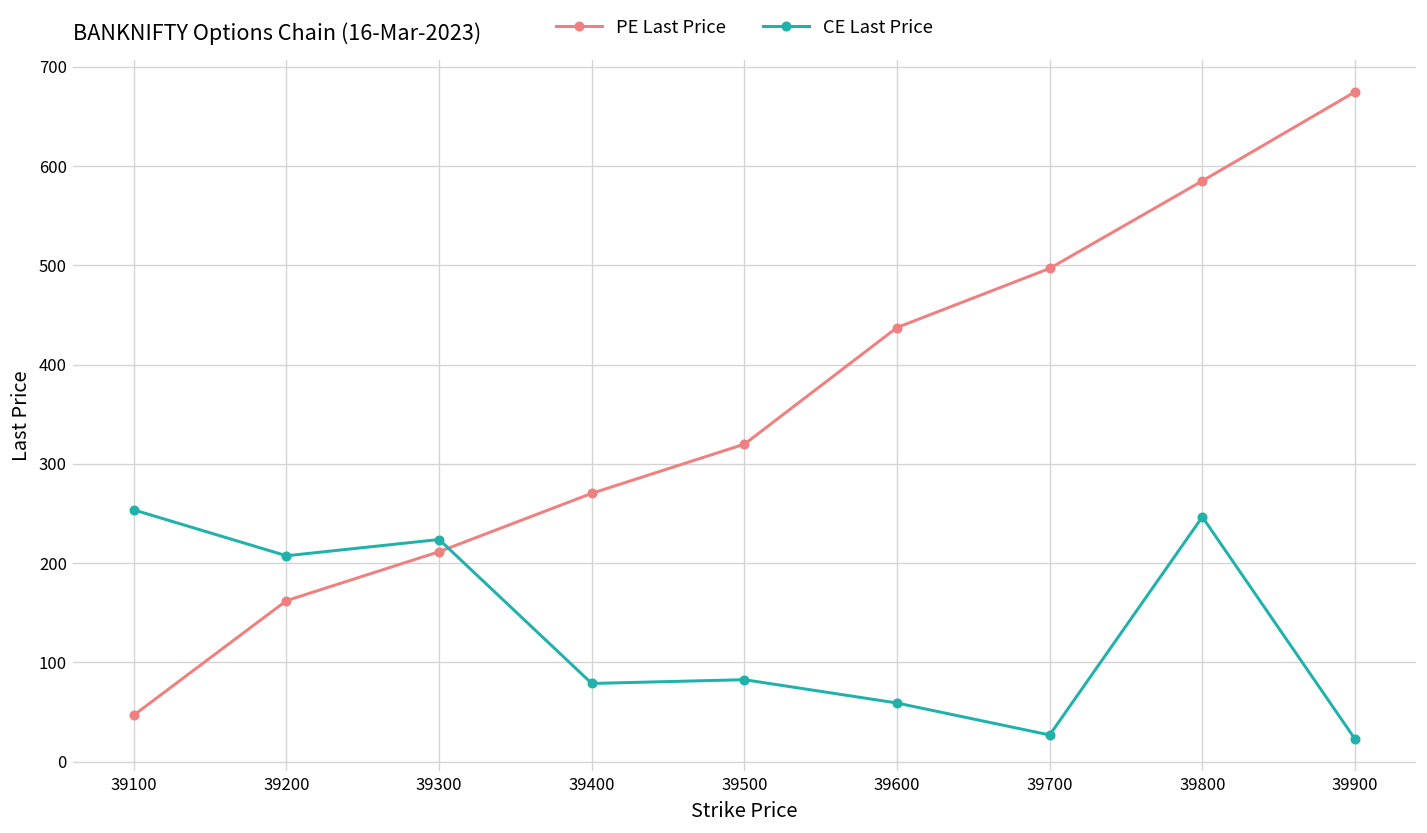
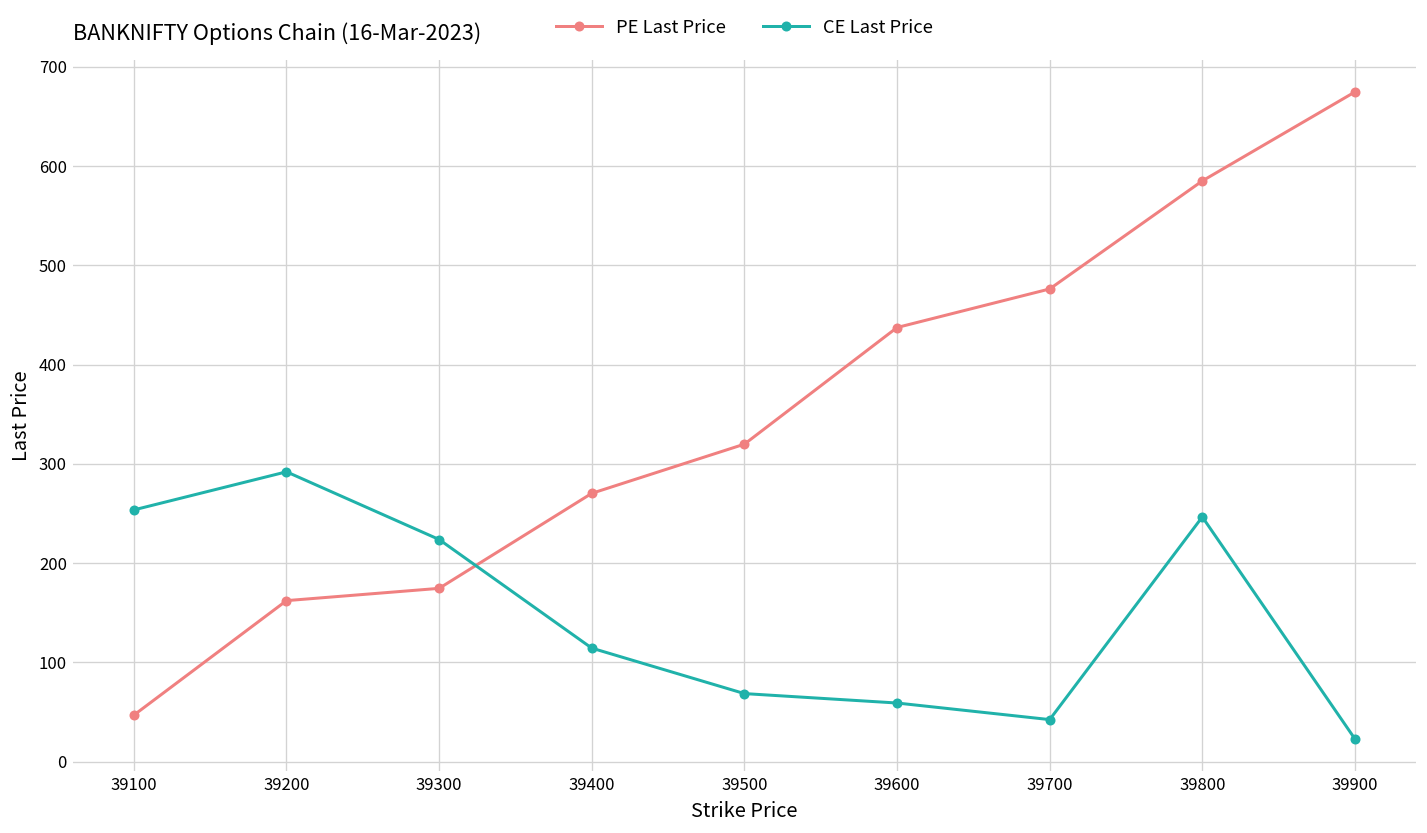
  {
    "PE Last Price": {
      "39100": 50,
      "39200": 160,
-     "39300": 210,
+     "39300": 170,
      "39400": 270,
      "39500": 320,
      "39600": 440,
-     "39700": 500,
+     "39700": 480,
      "39800": 590,
      "39900": 670
    },
    "CE Last Price": {
      "39100": 250,
-     "39200": 210,
+     "39200": 290,
      "39300": 220,
-     "39400": 80,
-     "39500": 80,
+     "39400": 110,
+     "39500": 70,
      "39600": 60,
-     "39700": 30,
+     "39700": 40,
      "39800": 250,
      "39900": 20
    }
  }
